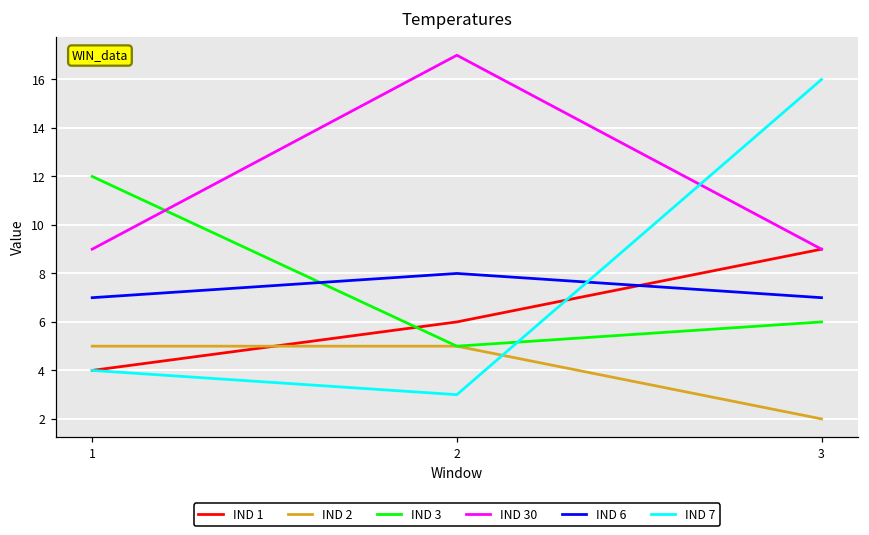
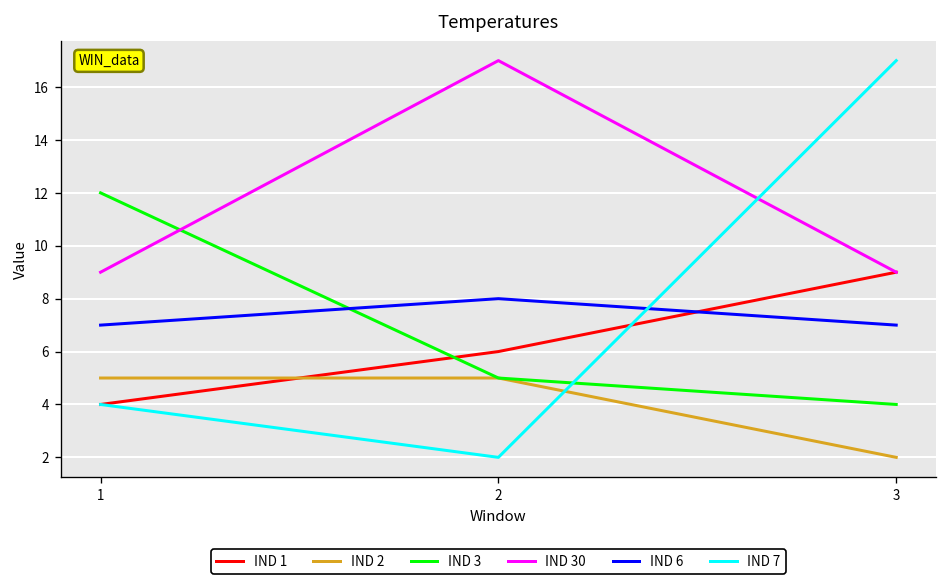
  {
    "IND 1": {
      "2": 6
    },
    "IND 2": {
      "1": 5,
      "3": 2
    },
    "IND 3": {
      "1": 12,
-     "3": 6
+     "3": 4
    },
    "IND 30": {
      "1": 9,
      "2": 17
    },
    "IND 6": {
      "1": 7,
      "2": 8,
      "3": 7
    },
    "IND 7": {
-     "2": 3,
-     "3": 16
+     "2": 2,
+     "3": 17
    }
  }
